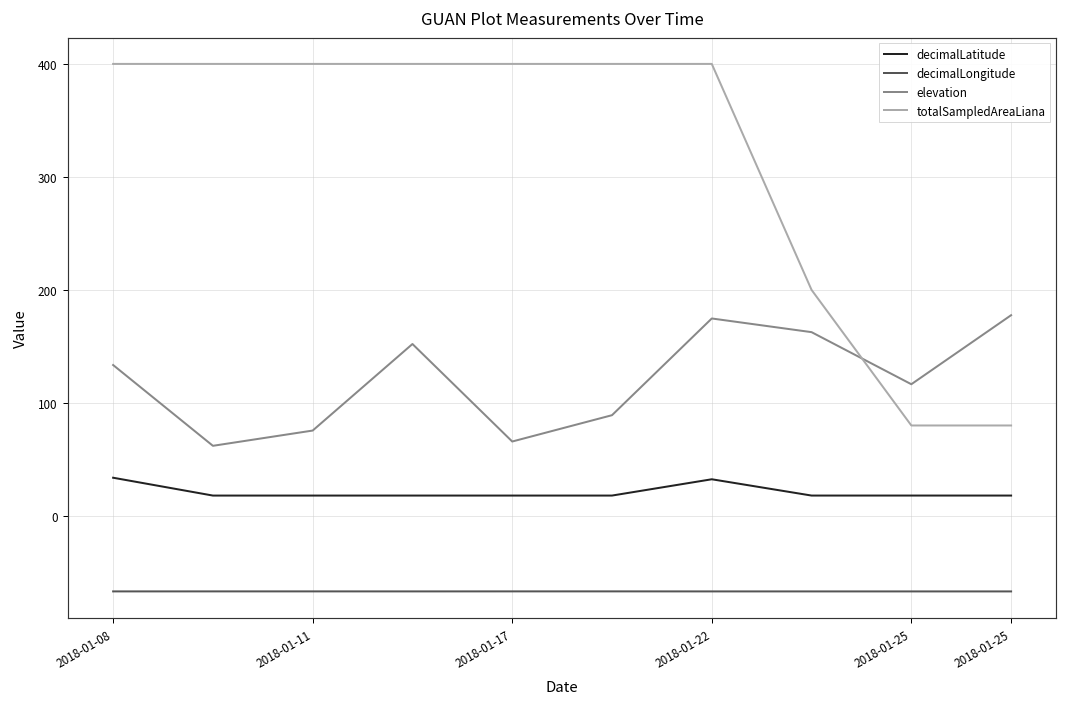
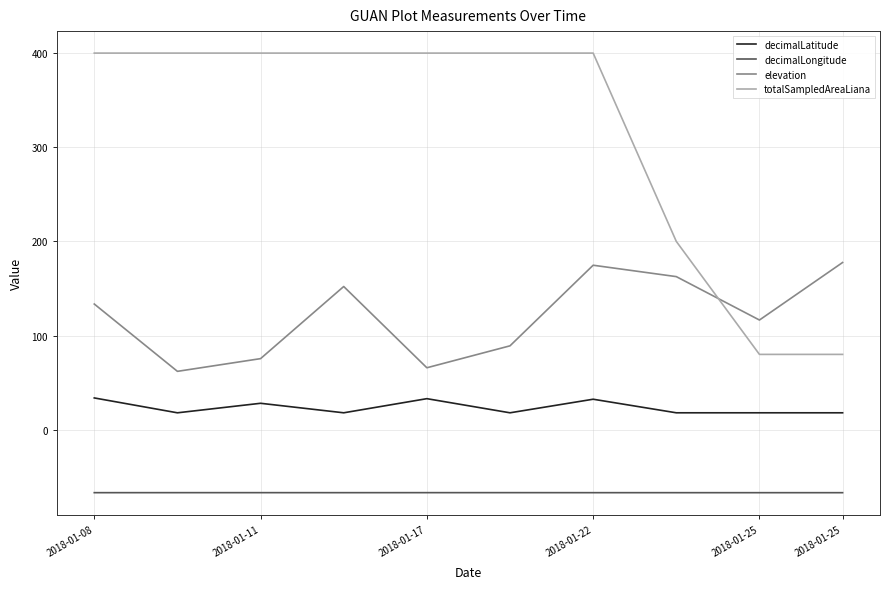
  {
    "decimalLatitude": {
      "2018-01-08": 30,
-     "2018-01-11": 20,
-     "2018-01-17": 20,
+     "2018-01-11": 30,
+     "2018-01-17": 30,
      "2018-01-22": 30
    },
    "decimalLongitude": {
      "2018-01-08": -70,
      "2018-01-11": -70,
      "2018-01-17": -70,
      "2018-01-22": -70
    }
  }
